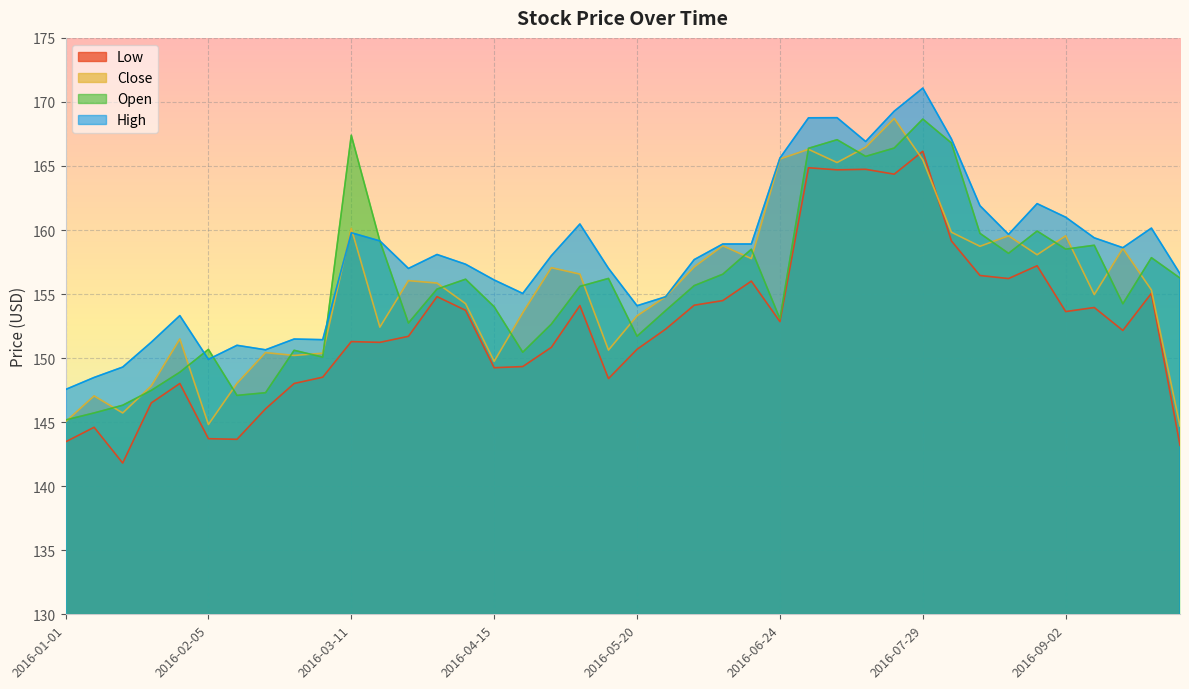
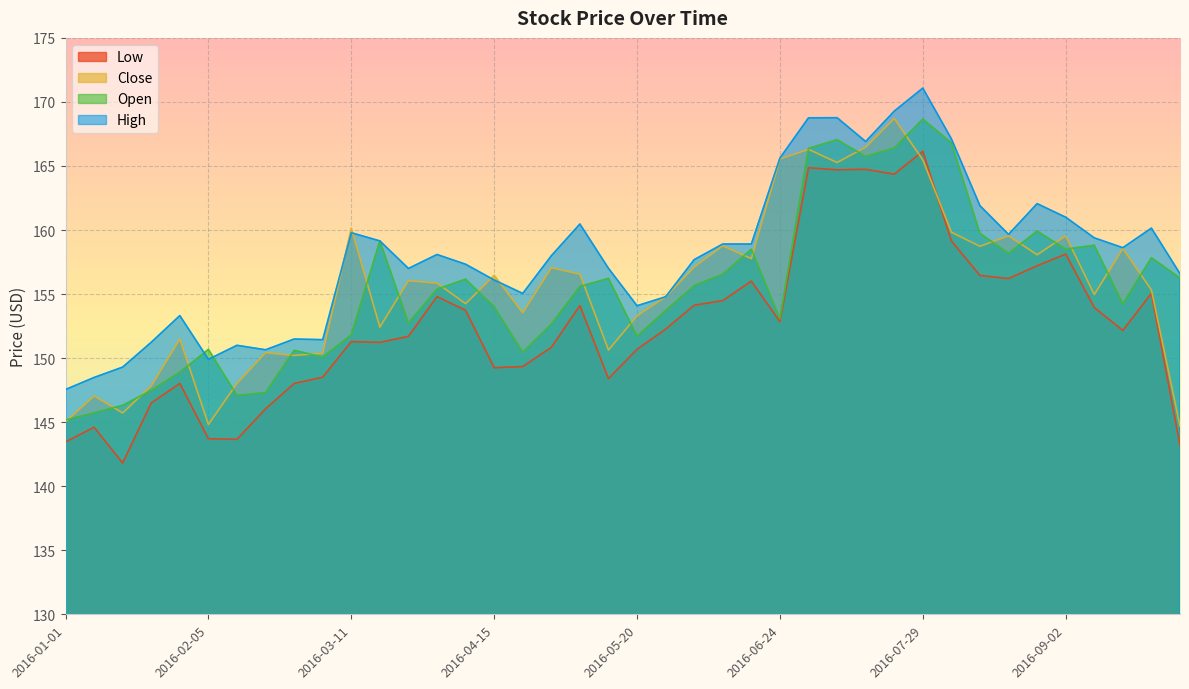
  {
    "Low": {
      "2016-01-01": 143.5,
      "2016-02-05": 143.7,
      "2016-03-11": 151.3,
      "2016-04-15": 149.3,
      "2016-05-20": 150.7,
      "2016-06-24": 152.9,
      "2016-07-29": 166.1,
-     "2016-09-02": 153.6
+     "2016-09-02": 158.1
    },
    "Close": {
      "2016-02-05": 144.8,
      "2016-03-11": 160.1,
-     "2016-04-15": 149.8,
+     "2016-04-15": 156.5,
      "2016-05-20": 153.3,
      "2016-07-29": 165.5,
      "2016-09-02": 159.5
    },
    "Open": {
      "2016-02-05": 150.7,
-     "2016-03-11": 167.4,
+     "2016-03-11": 151.8,
      "2016-04-15": 154.0,
      "2016-05-20": 151.7,
      "2016-06-24": 153.1,
      "2016-07-29": 168.7,
      "2016-09-02": 158.5
    },
    "High": {
      "2016-01-01": 147.6,
      "2016-02-05": 149.9,
      "2016-03-11": 159.8,
      "2016-04-15": 156.1,
      "2016-05-20": 154.1,
      "2016-07-29": 171.1,
      "2016-09-02": 161.0
    }
  }
